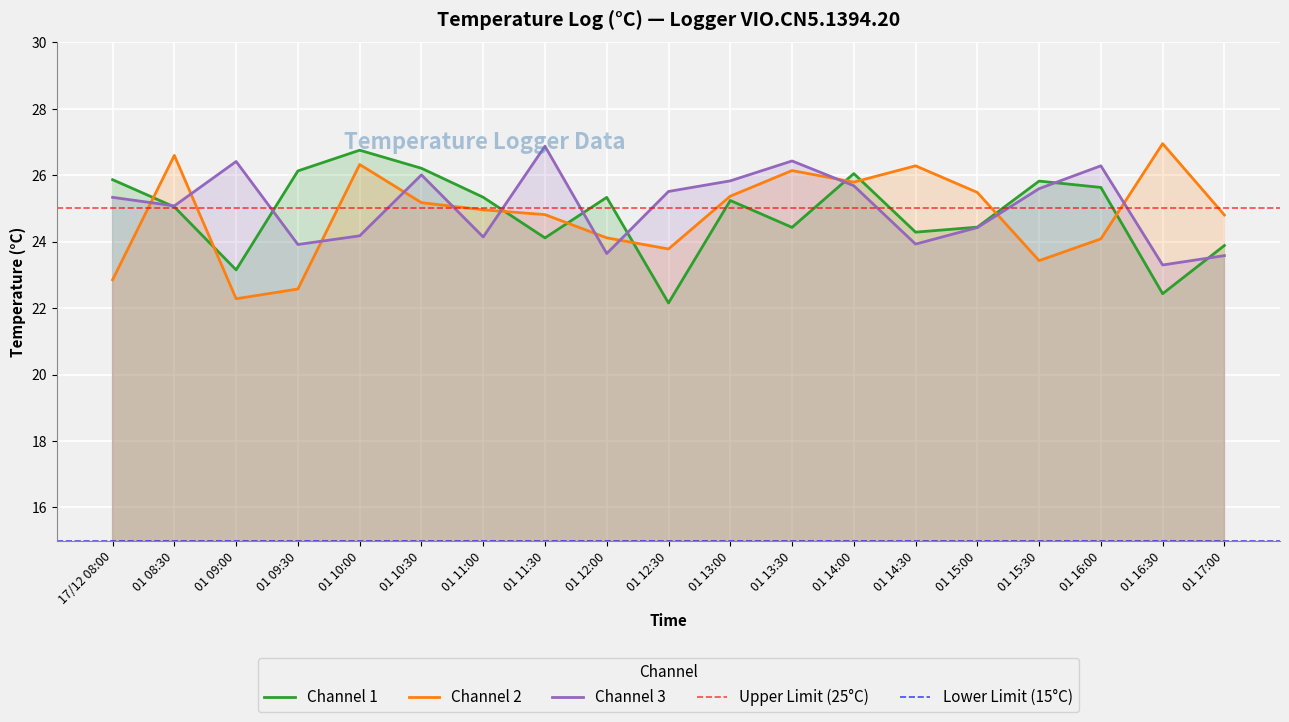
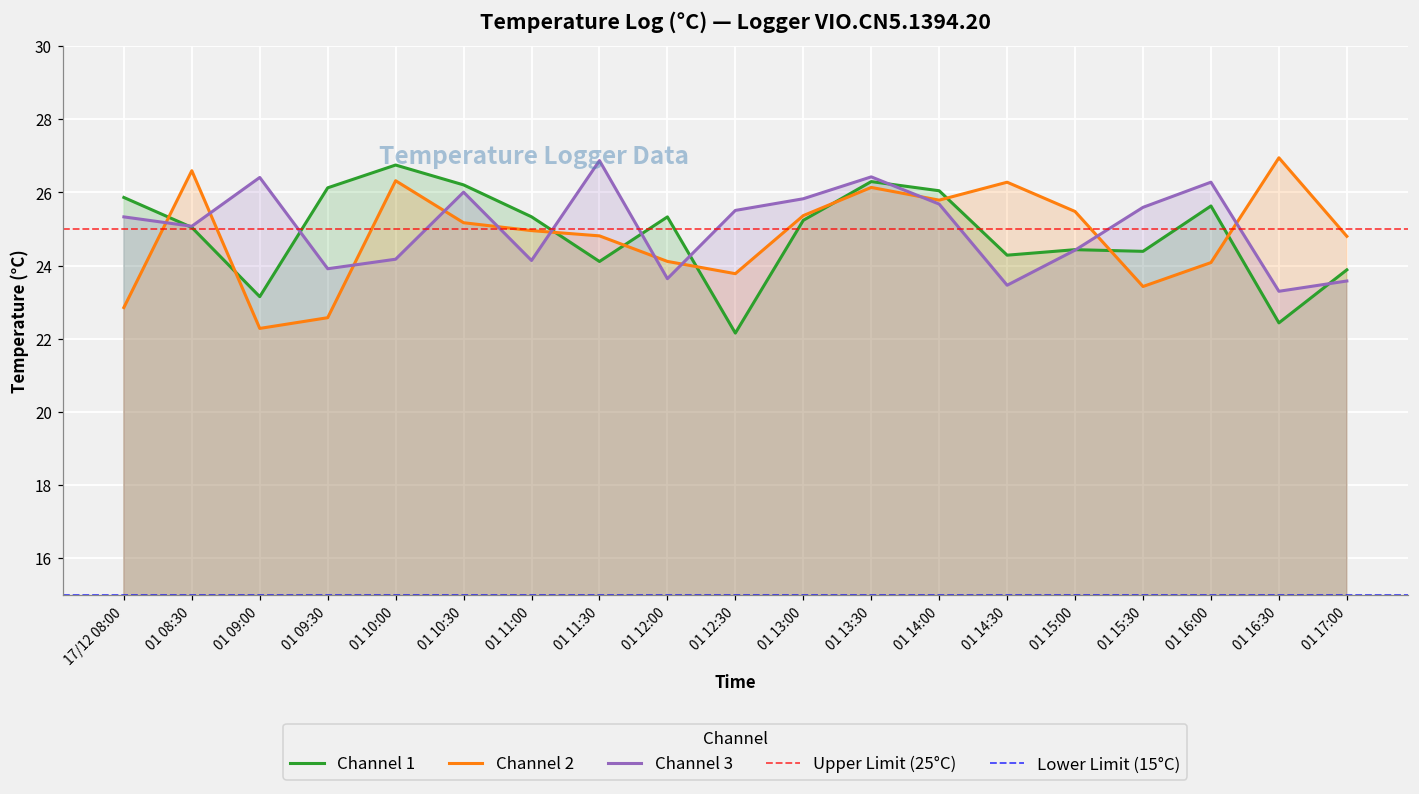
  {
    "Channel 1": {
      "17/12 08:00": 25.9,
      "01 09:00": 23.1,
      "01 09:30": 26.1,
      "01 10:00": 26.8,
      "01 10:30": 26.2,
      "01 11:00": 25.3,
      "01 11:30": 24.1,
      "01 12:00": 25.3,
      "01 12:30": 22.2,
      "01 13:00": 25.2,
-     "01 13:30": 24.4,
+     "01 13:30": 26.3,
      "01 14:00": 26.0,
      "01 14:30": 24.3,
-     "01 15:30": 25.8,
+     "01 15:30": 24.4,
      "01 16:00": 25.6,
      "01 16:30": 22.4,
      "01 17:00": 23.9
    },
    "Channel 2": {
      "17/12 08:00": 22.9,
      "01 08:30": 26.6,
      "01 09:00": 22.3,
      "01 09:30": 22.6,
      "01 10:00": 26.3,
      "01 10:30": 25.2,
      "01 11:00": 25.0,
      "01 11:30": 24.8,
      "01 12:00": 24.1,
      "01 12:30": 23.8,
      "01 13:00": 25.4,
      "01 13:30": 26.1,
      "01 14:00": 25.8,
      "01 14:30": 26.3,
      "01 15:00": 25.5,
      "01 15:30": 23.4,
      "01 16:00": 24.1,
      "01 16:30": 26.9,
      "01 17:00": 24.8
    },
    "Channel 3": {
      "17/12 08:00": 25.3,
      "01 09:00": 26.4,
      "01 09:30": 23.9,
      "01 10:00": 24.2,
      "01 10:30": 26.0,
      "01 11:00": 24.1,
      "01 11:30": 26.9,
      "01 12:00": 23.6,
      "01 12:30": 25.5,
      "01 13:00": 25.8,
      "01 13:30": 26.4,
      "01 14:00": 25.7,
-     "01 14:30": 23.9,
+     "01 14:30": 23.5,
      "01 15:30": 25.6,
      "01 16:00": 26.3,
      "01 16:30": 23.3,
      "01 17:00": 23.6
    }
  }
